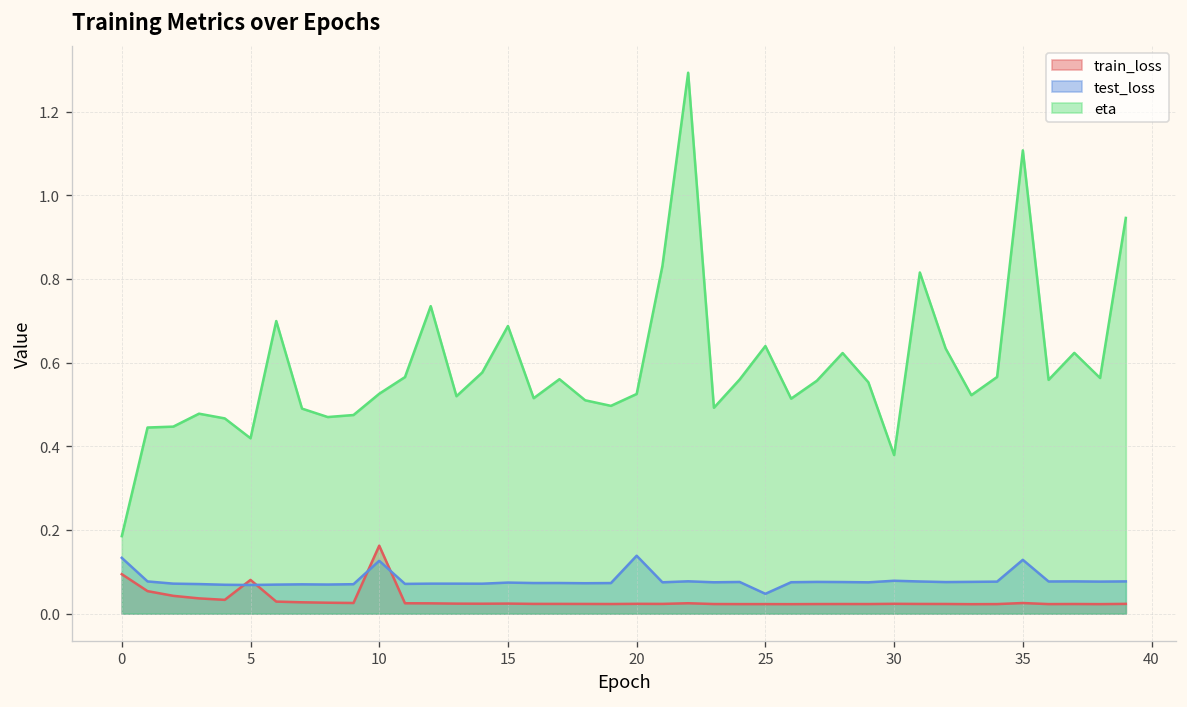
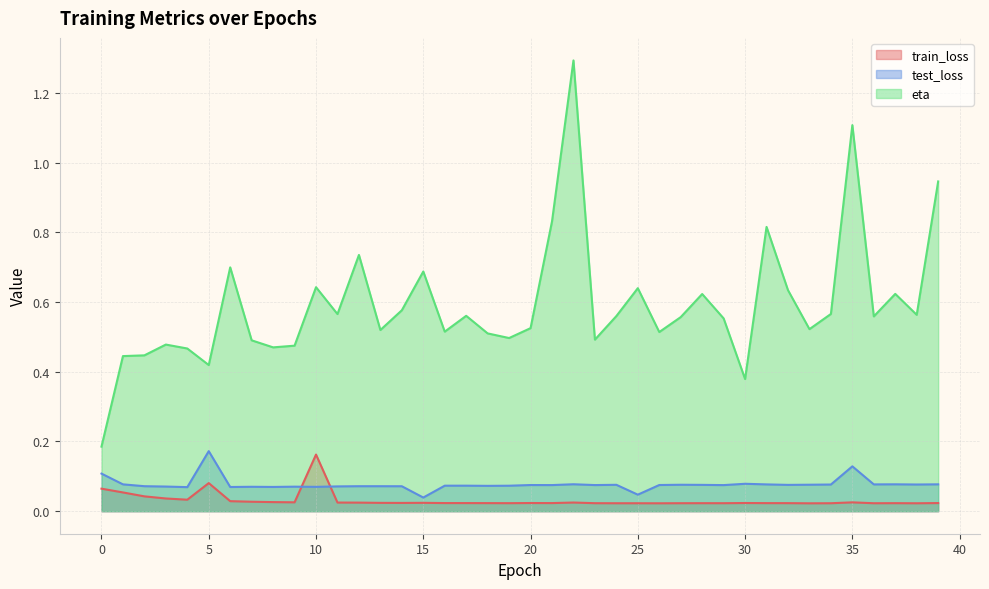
  {
    "train_loss": {
-     "0": 0.09,
+     "0": 0.06,
      "5": 0.08,
      "10": 0.16,
      "15": 0.02,
      "20": 0.02,
      "25": 0.02,
      "30": 0.02,
      "35": 0.03
    },
    "test_loss": {
-     "0": 0.13,
-     "5": 0.07,
-     "10": 0.13,
-     "15": 0.07,
-     "20": 0.14,
+     "0": 0.11,
+     "5": 0.17,
+     "10": 0.07,
+     "15": 0.04,
+     "20": 0.08,
      "25": 0.05,
      "30": 0.08,
      "35": 0.13
    },
    "eta": {
      "0": 0.19,
      "5": 0.42,
-     "10": 0.53,
+     "10": 0.64,
      "15": 0.69,
      "20": 0.52,
      "25": 0.64,
      "30": 0.38,
      "35": 1.11
    }
  }
